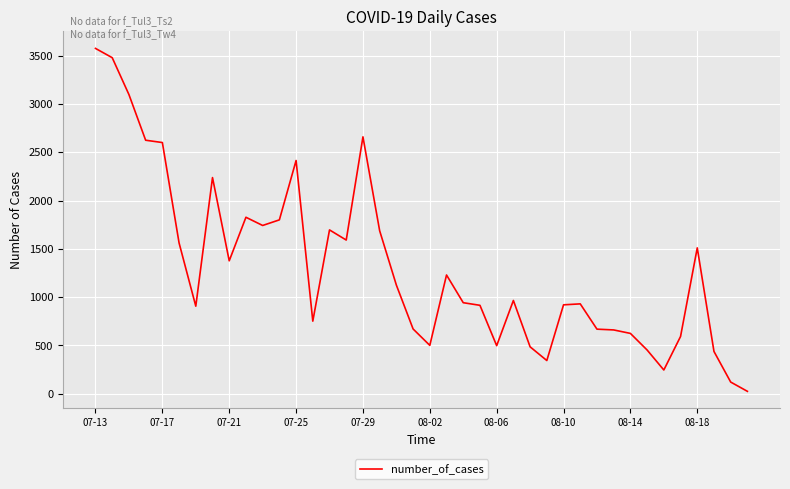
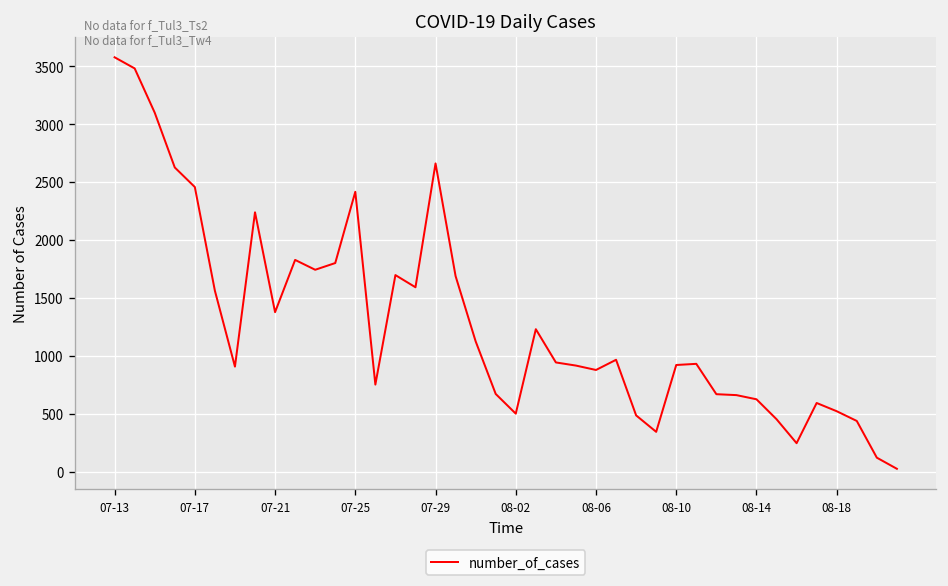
  {
    "07-13": 3600,
-   "07-17": 2600,
+   "07-17": 2500,
    "07-21": 1400,
    "07-25": 2400,
    "07-29": 2700,
    "08-02": 500,
-   "08-06": 500,
+   "08-06": 900,
    "08-10": 900,
    "08-14": 600,
-   "08-18": 1500
+   "08-18": 500
  }
